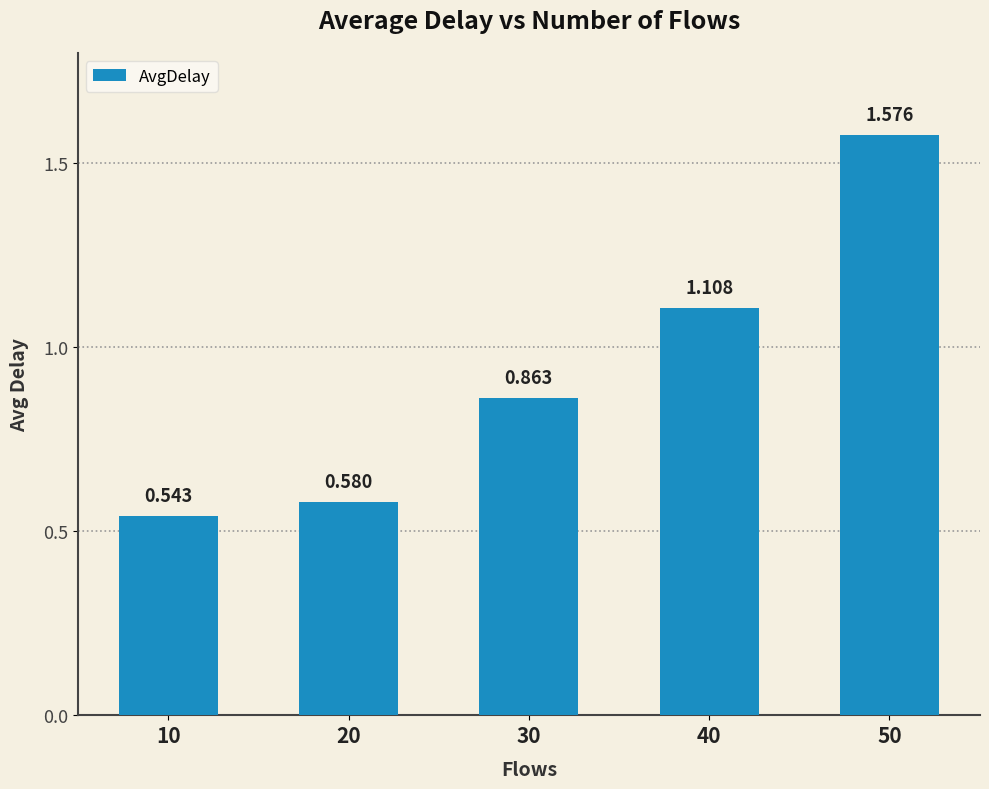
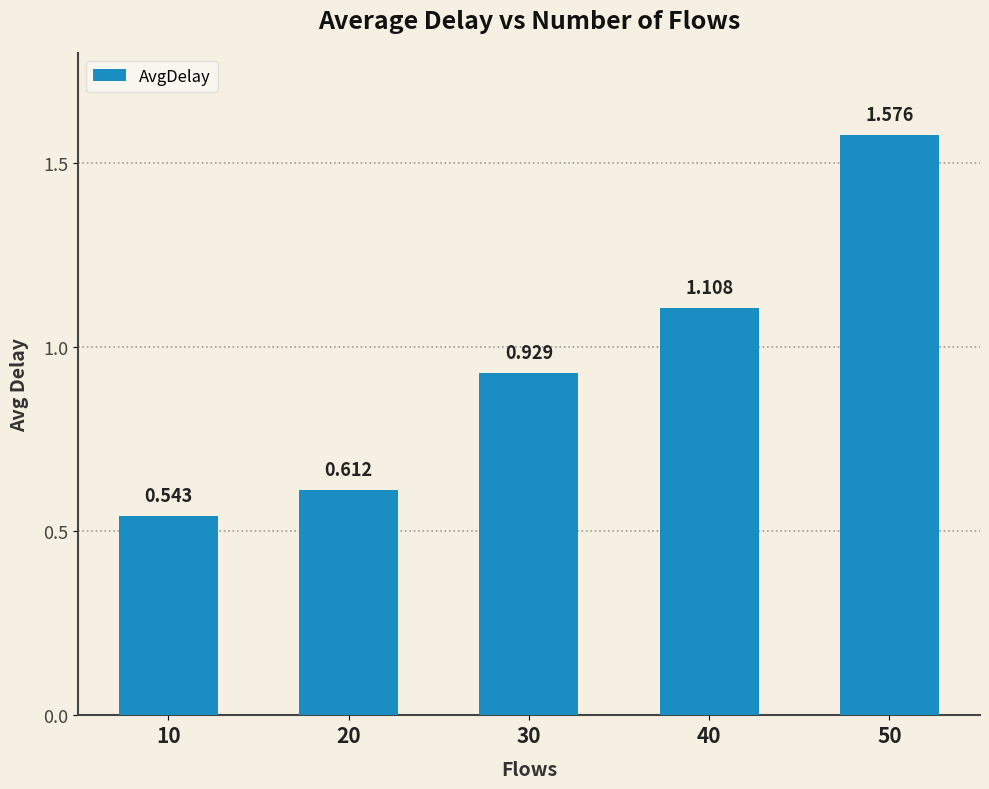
  {
    "10": 0.543,
-   "20": 0.580,
-   "30": 0.863,
+   "20": 0.612,
+   "30": 0.929,
    "40": 1.108,
    "50": 1.576
  }
